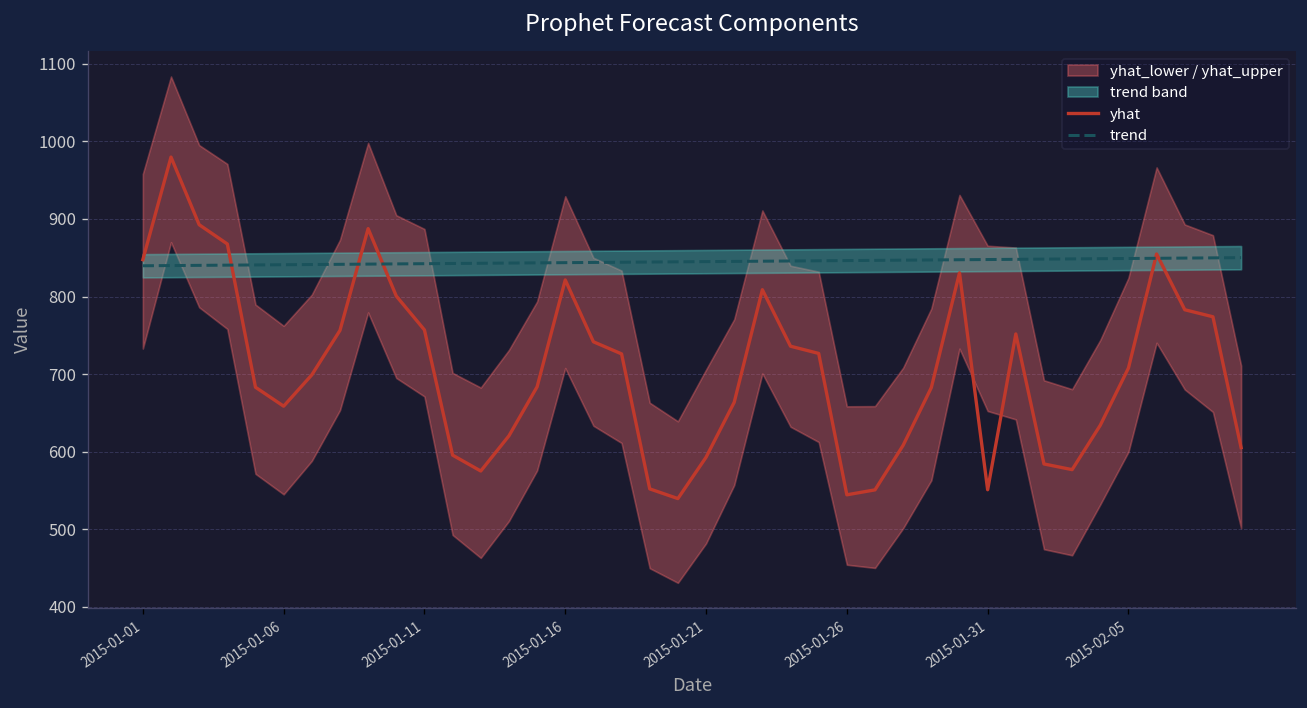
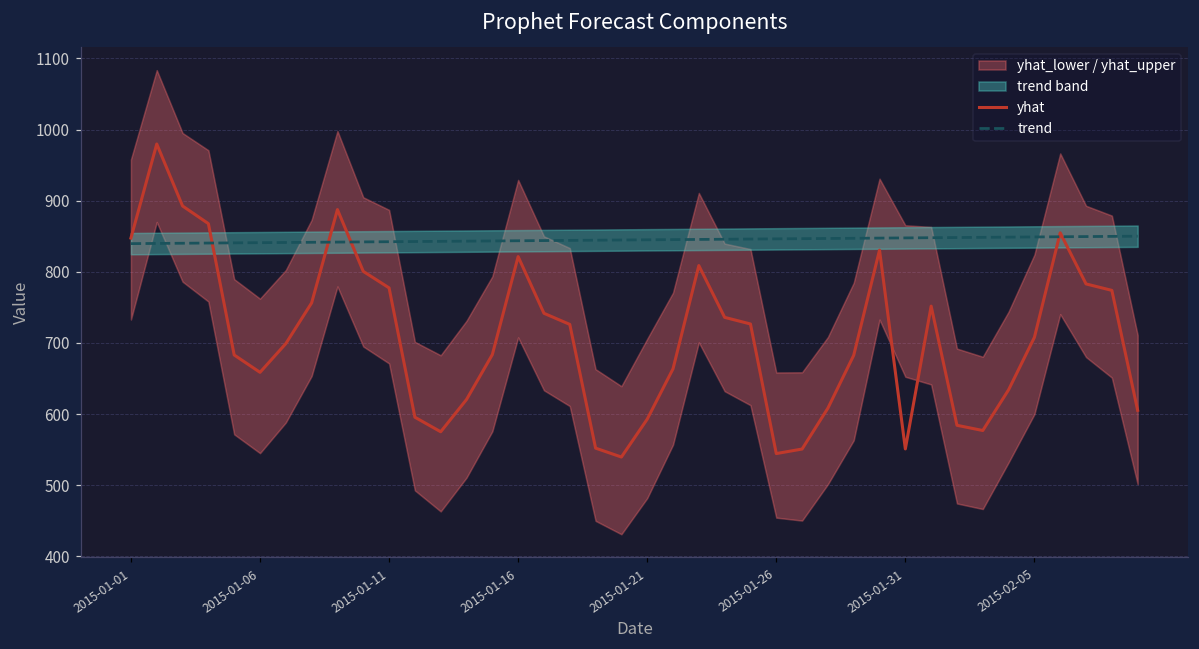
  {
    "yhat": {
      "2015-01-01": 850,
      "2015-01-06": 660,
-     "2015-01-11": 760,
+     "2015-01-11": 780,
      "2015-01-16": 820,
      "2015-01-21": 590,
      "2015-01-26": 540,
      "2015-01-31": 550,
      "2015-02-05": 710
    }
  }
